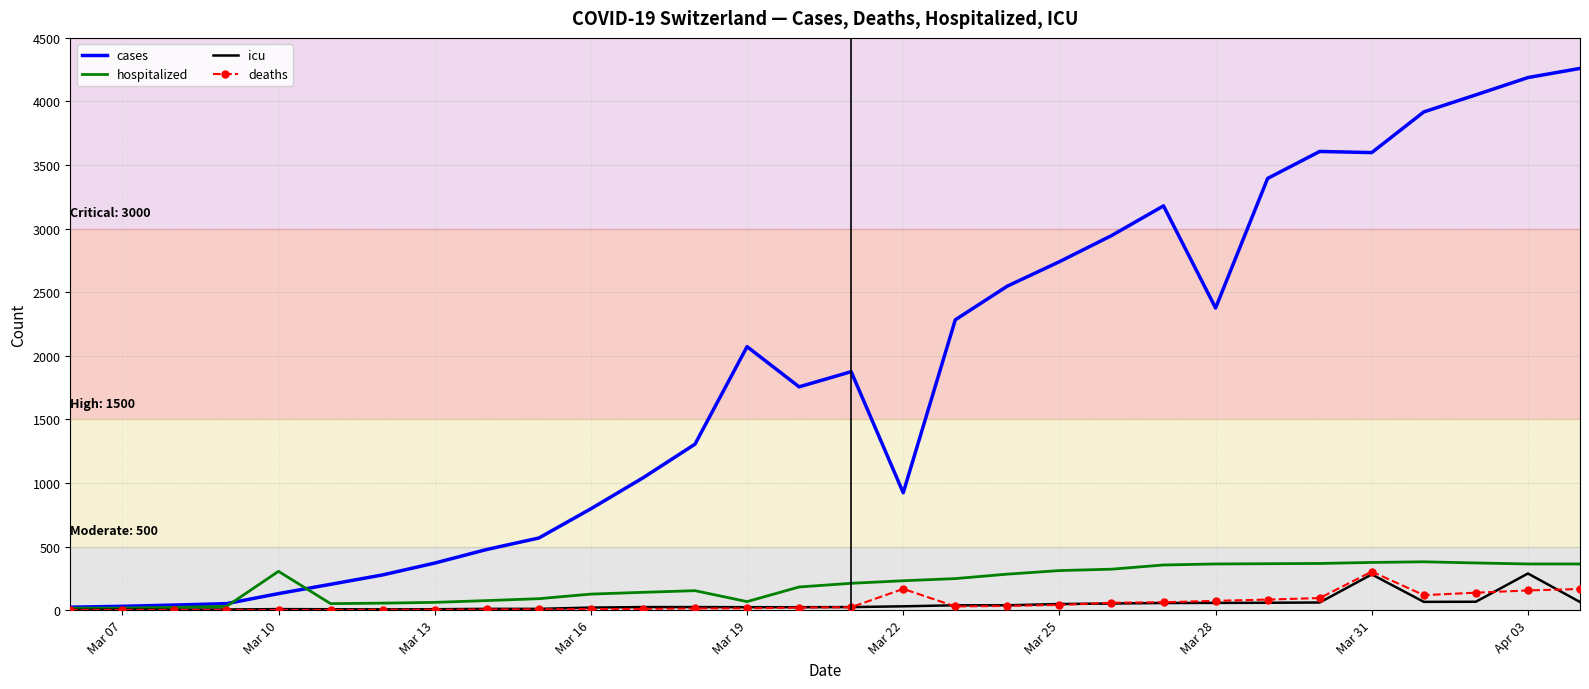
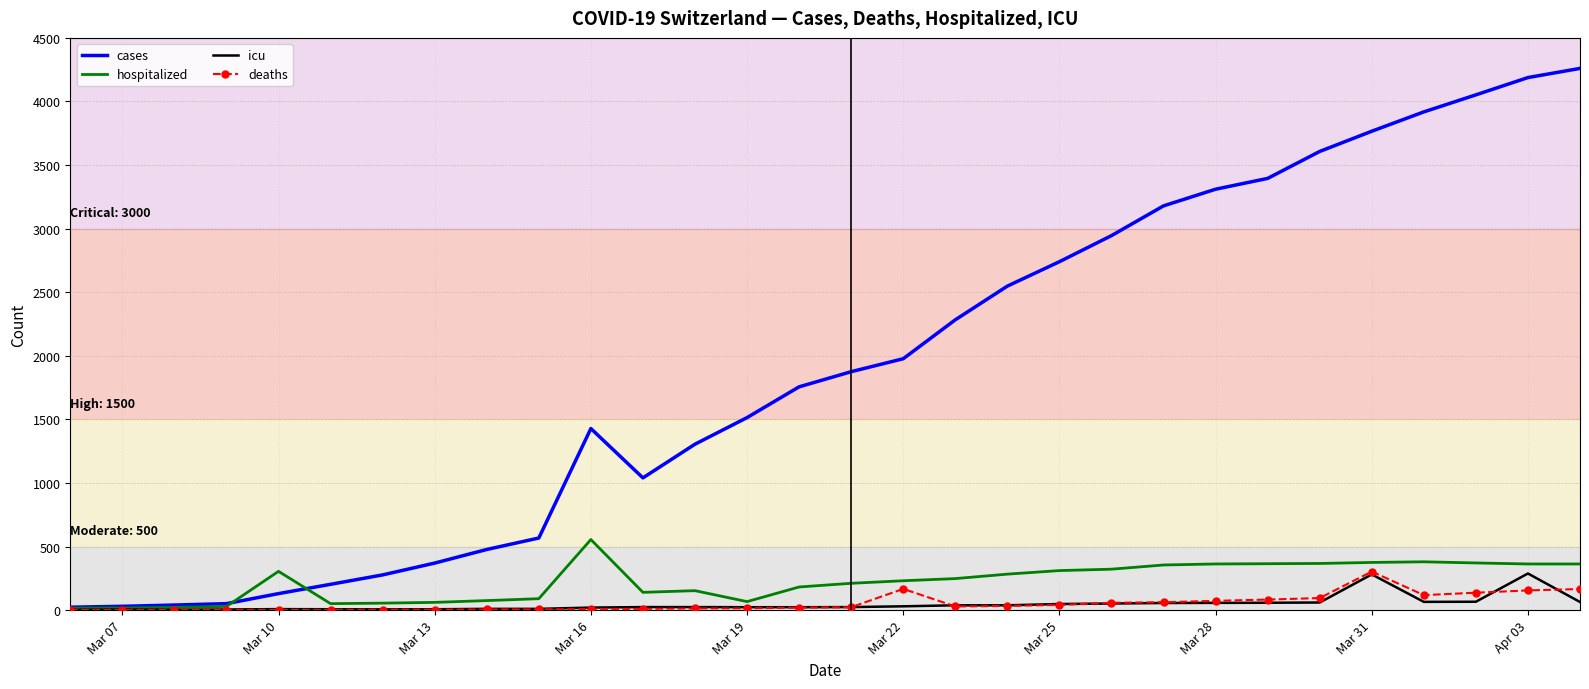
  {
    "cases": {
      "Mar 10": 130,
      "Mar 13": 370,
-     "Mar 16": 800,
-     "Mar 19": 2070,
-     "Mar 22": 920,
+     "Mar 16": 1430,
+     "Mar 19": 1510,
+     "Mar 22": 1980,
      "Mar 25": 2740,
-     "Mar 28": 2380,
-     "Mar 31": 3600,
+     "Mar 28": 3310,
+     "Mar 31": 3770,
      "Apr 03": 4190
    },
    "hospitalized": {
      "Mar 10": 310,
      "Mar 13": 60,
-     "Mar 16": 130,
+     "Mar 16": 560,
      "Mar 19": 70,
      "Mar 22": 230,
      "Mar 25": 310,
      "Mar 28": 360,
      "Mar 31": 380,
      "Apr 03": 360
    },
    "icu": {
      "Mar 22": 30,
      "Mar 31": 280,
      "Apr 03": 290
    },
    "deaths": {
      "Mar 22": 170,
      "Mar 31": 300,
      "Apr 03": 160
    }
  }
